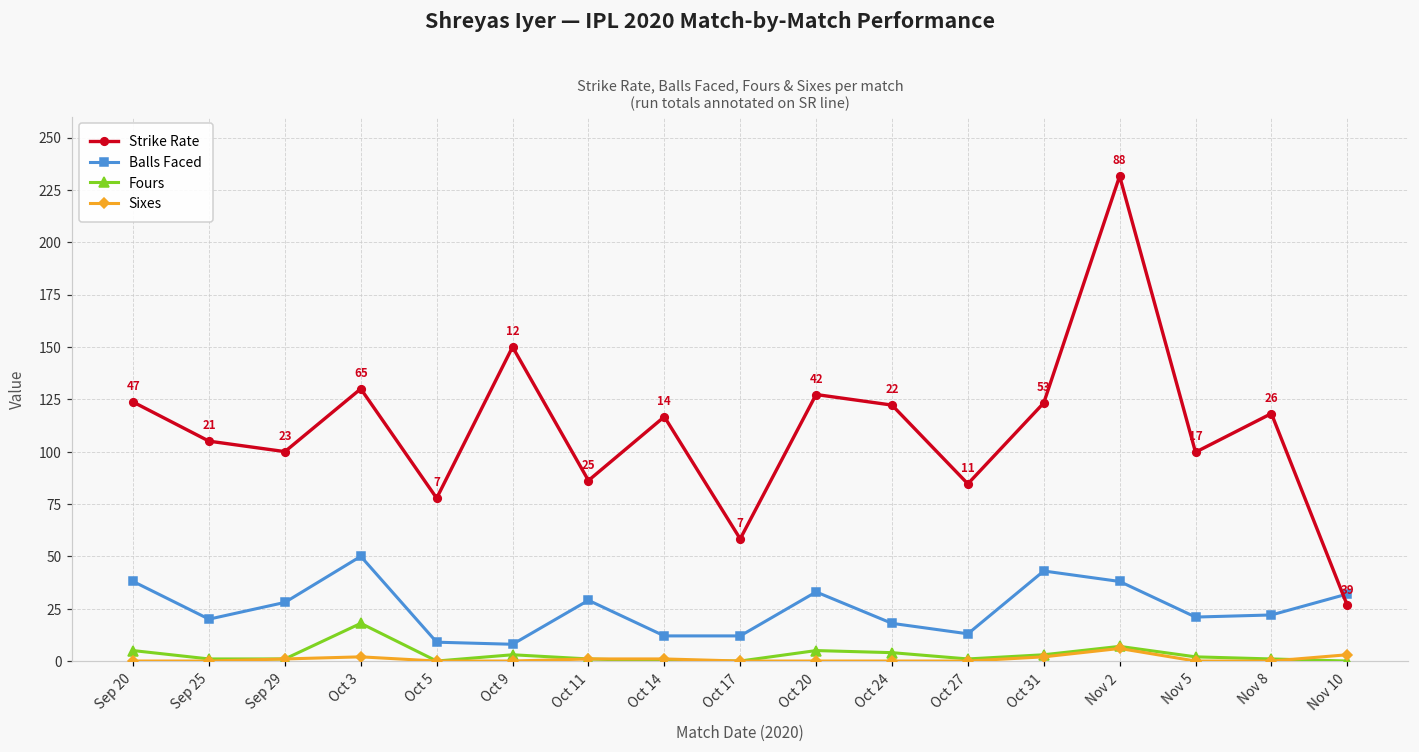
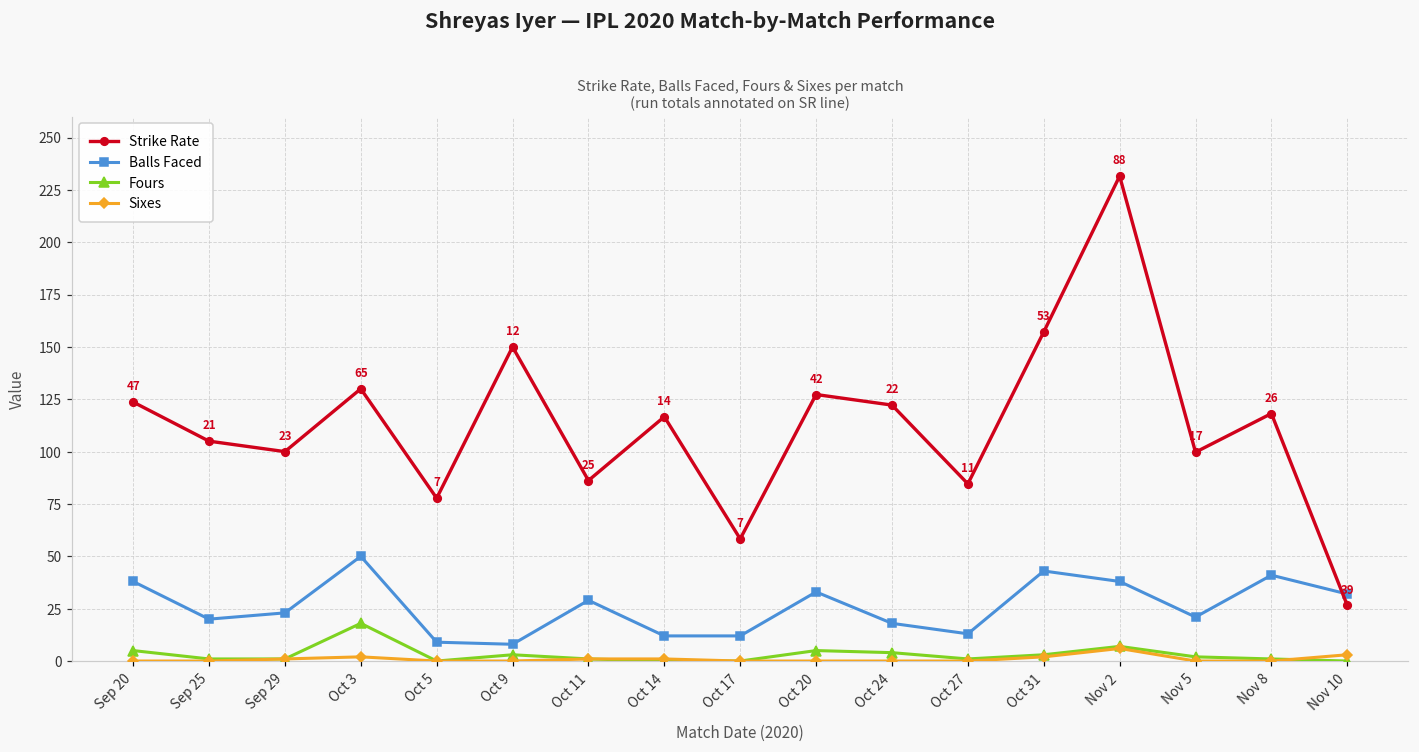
  {
    "Strike Rate": {
-     "Oct 31": 123,
+     "Oct 31": 157,
      "Nov 10": 27
    },
    "Balls Faced": {
      "Sep 20": 38,
      "Sep 25": 20,
-     "Sep 29": 28,
+     "Sep 29": 23,
      "Oct 3": 50,
      "Oct 5": 9,
      "Oct 9": 8,
      "Oct 11": 29,
      "Oct 14": 12,
      "Oct 17": 12,
      "Oct 20": 33,
      "Oct 24": 18,
      "Oct 27": 13,
      "Oct 31": 43,
      "Nov 2": 38,
      "Nov 5": 21,
-     "Nov 8": 22
+     "Nov 8": 41
    },
    "Fours": {
      "Sep 20": 5,
      "Oct 3": 18,
      "Oct 9": 3,
      "Oct 20": 5,
      "Oct 24": 4,
      "Nov 5": 2,
      "Nov 10": 0
    },
    "Sixes": {
      "Sep 20": 0,
      "Oct 3": 2,
      "Oct 9": 0,
      "Oct 20": 0,
      "Oct 24": 0,
      "Nov 5": 0,
      "Nov 10": 3
    }
  }
